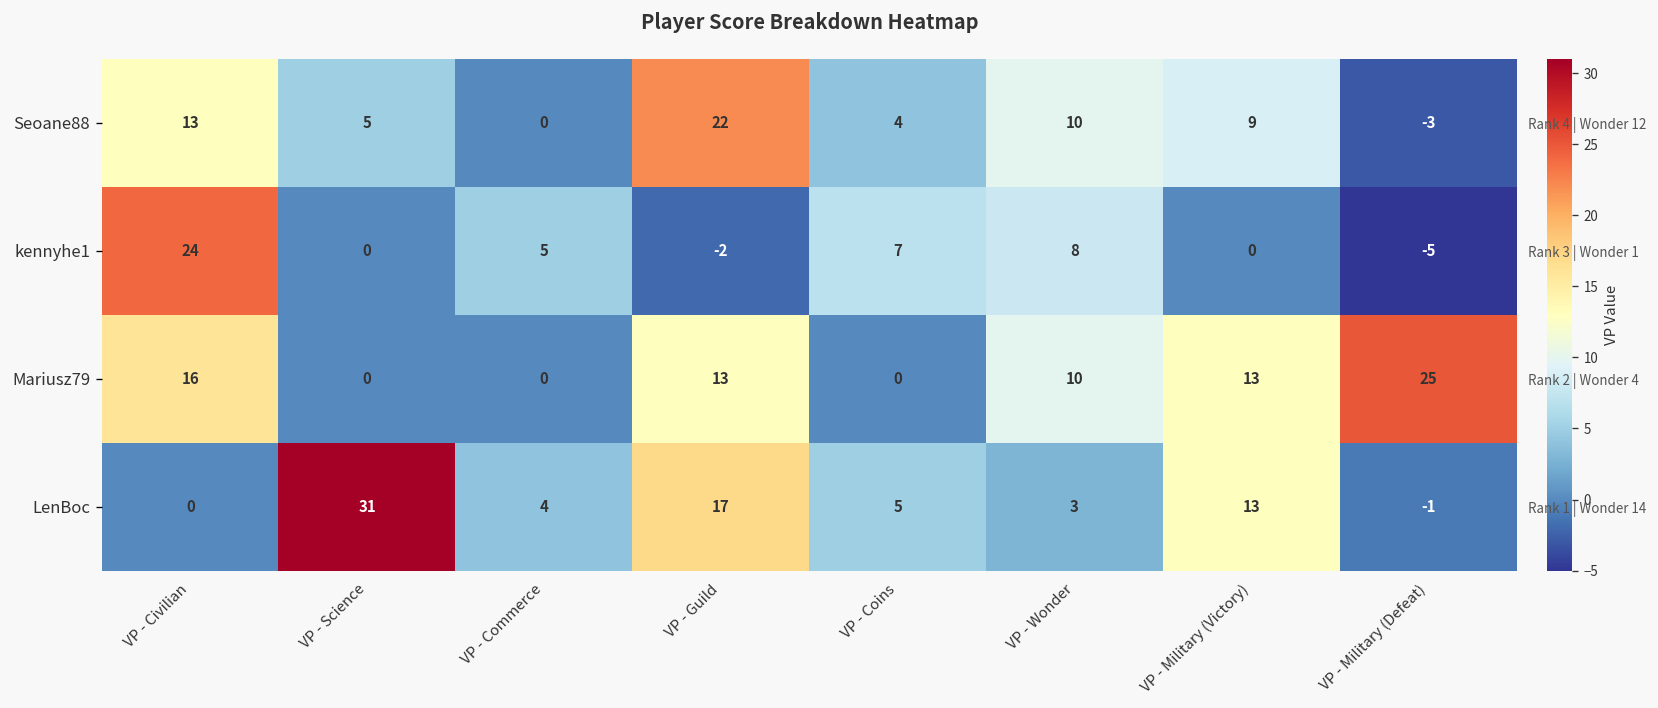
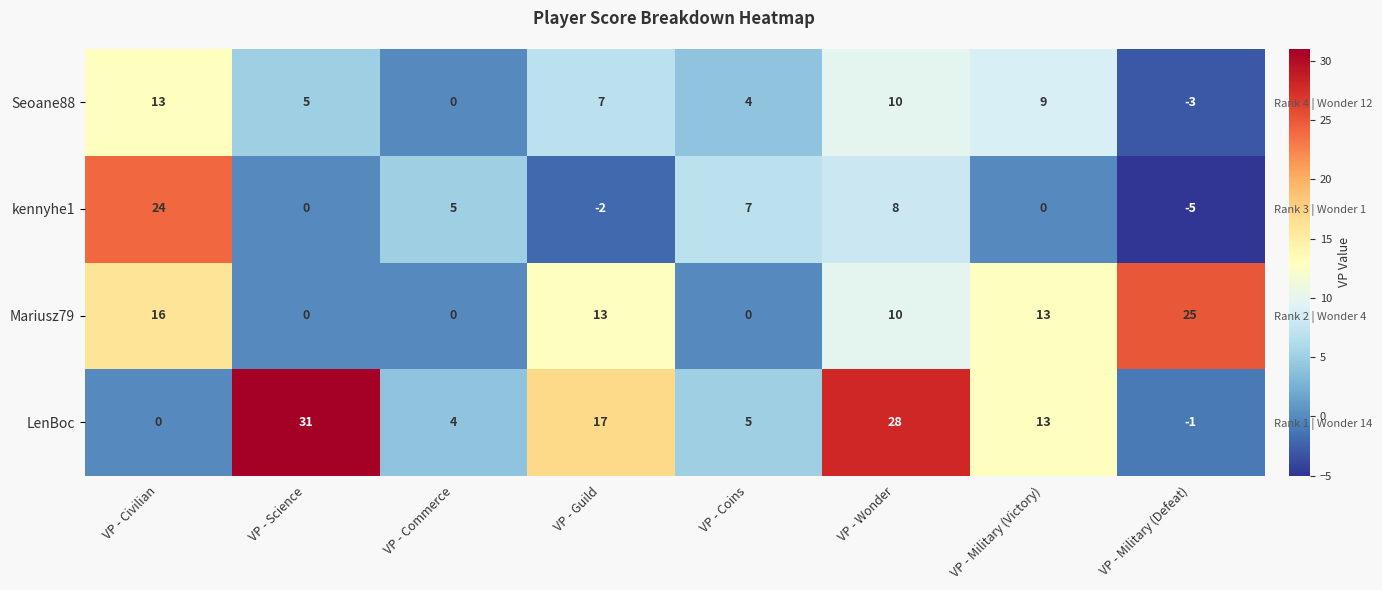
  {
    "Seoane88": {
      "VP - Civilian": 13,
      "VP - Science": 5,
      "VP - Commerce": 0,
-     "VP - Guild": 22,
+     "VP - Guild": 7,
      "VP - Coins": 4,
      "VP - Wonder": 10,
      "VP - Military (Victory)": 9,
      "VP - Military (Defeat)": -3
    },
    "kennyhe1": {
      "VP - Civilian": 24,
      "VP - Science": 0,
      "VP - Commerce": 5,
      "VP - Guild": -2,
      "VP - Coins": 7,
      "VP - Wonder": 8,
      "VP - Military (Victory)": 0,
      "VP - Military (Defeat)": -5
    },
    "Mariusz79": {
      "VP - Civilian": 16,
      "VP - Science": 0,
      "VP - Commerce": 0,
      "VP - Guild": 13,
      "VP - Coins": 0,
      "VP - Wonder": 10,
      "VP - Military (Victory)": 13,
      "VP - Military (Defeat)": 25
    },
    "LenBoc": {
      "VP - Civilian": 0,
      "VP - Science": 31,
      "VP - Commerce": 4,
      "VP - Guild": 17,
      "VP - Coins": 5,
-     "VP - Wonder": 3,
+     "VP - Wonder": 28,
      "VP - Military (Victory)": 13,
      "VP - Military (Defeat)": -1
    }
  }
